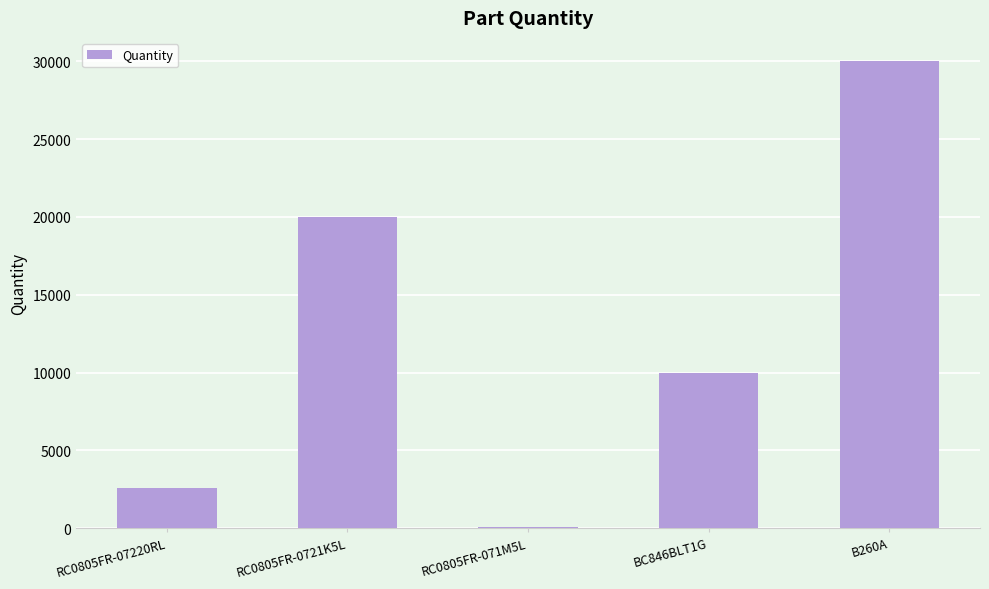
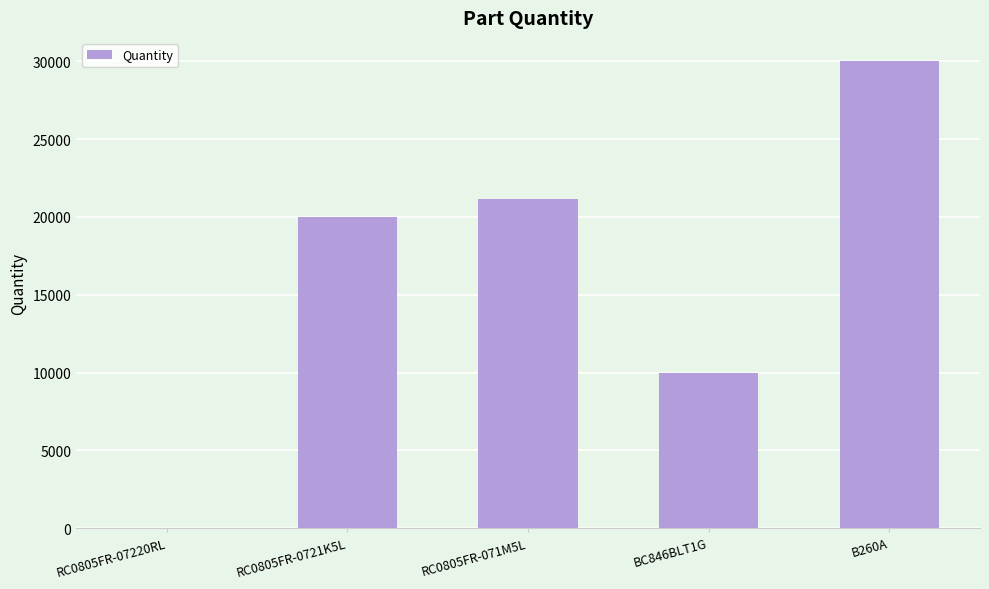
  {
-   "RC0805FR-07220RL": 2600,
+   "RC0805FR-07220RL": 0,
    "RC0805FR-0721K5L": 20000,
-   "RC0805FR-071M5L": 100,
+   "RC0805FR-071M5L": 21100,
    "BC846BLT1G": 10000,
    "B260A": 30000
  }
